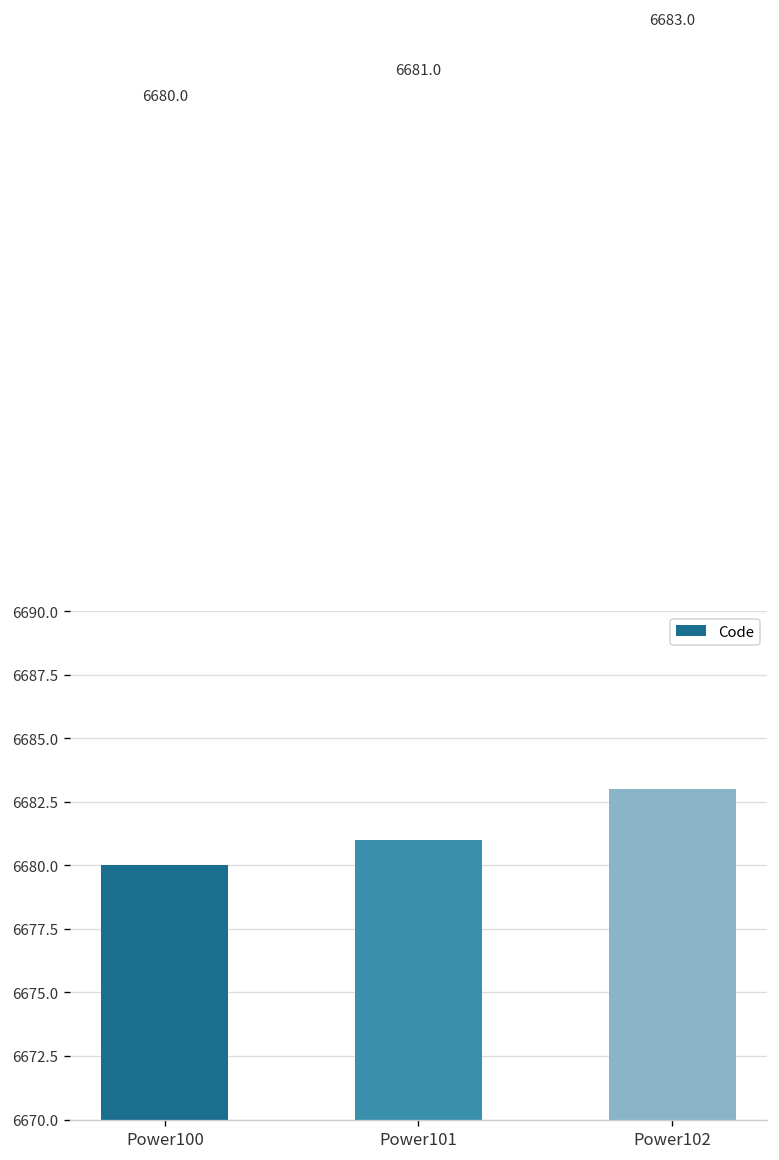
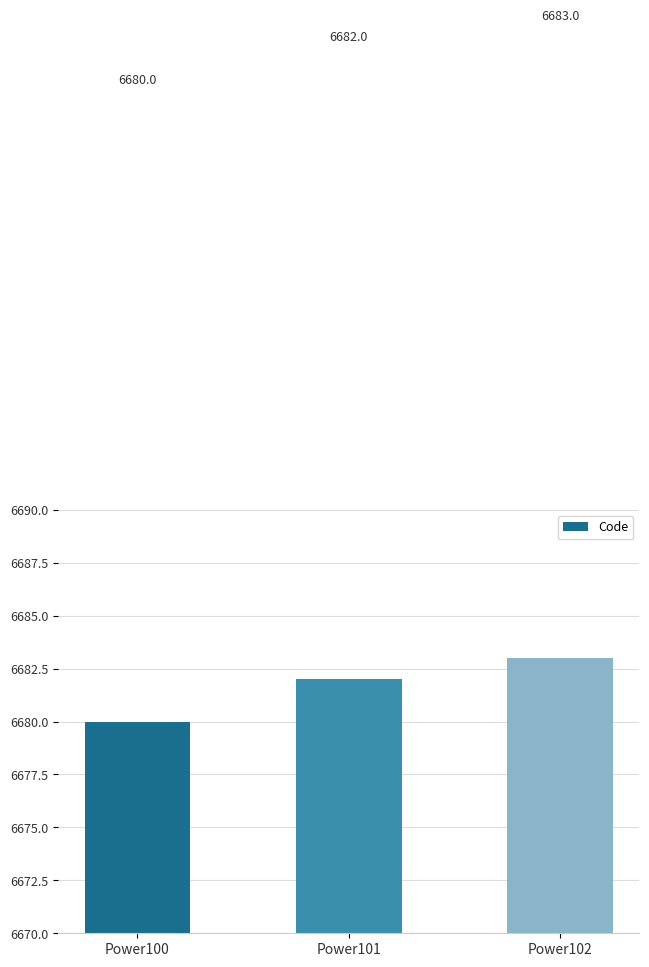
  {
-   "Power101": 6681.0
+   "Power101": 6682.0
  }
